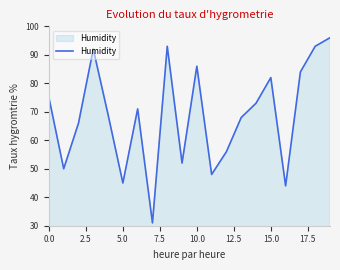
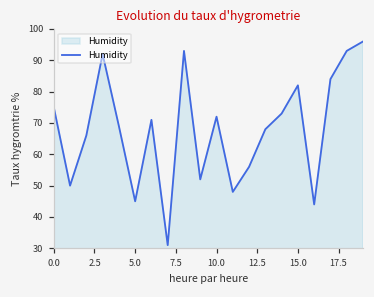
  {
    "0.0": 75,
    "5.0": 45,
-   "10.0": 86,
+   "10.0": 72,
    "15.0": 82
  }
